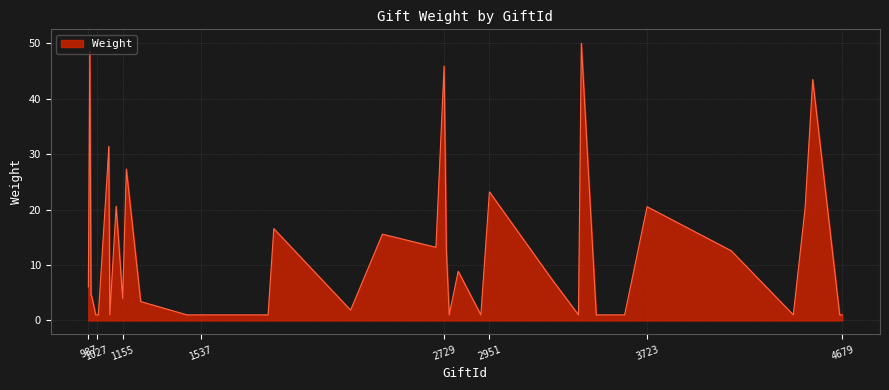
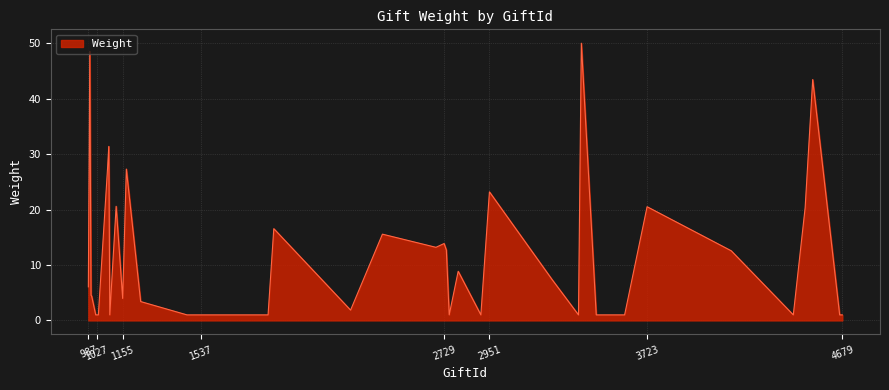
  {
    "987": 6,
    "1027": 1,
    "1155": 4,
    "1537": 1,
-   "2729": 46,
+   "2729": 14,
    "2951": 23,
    "3723": 21,
    "4679": 1
  }
